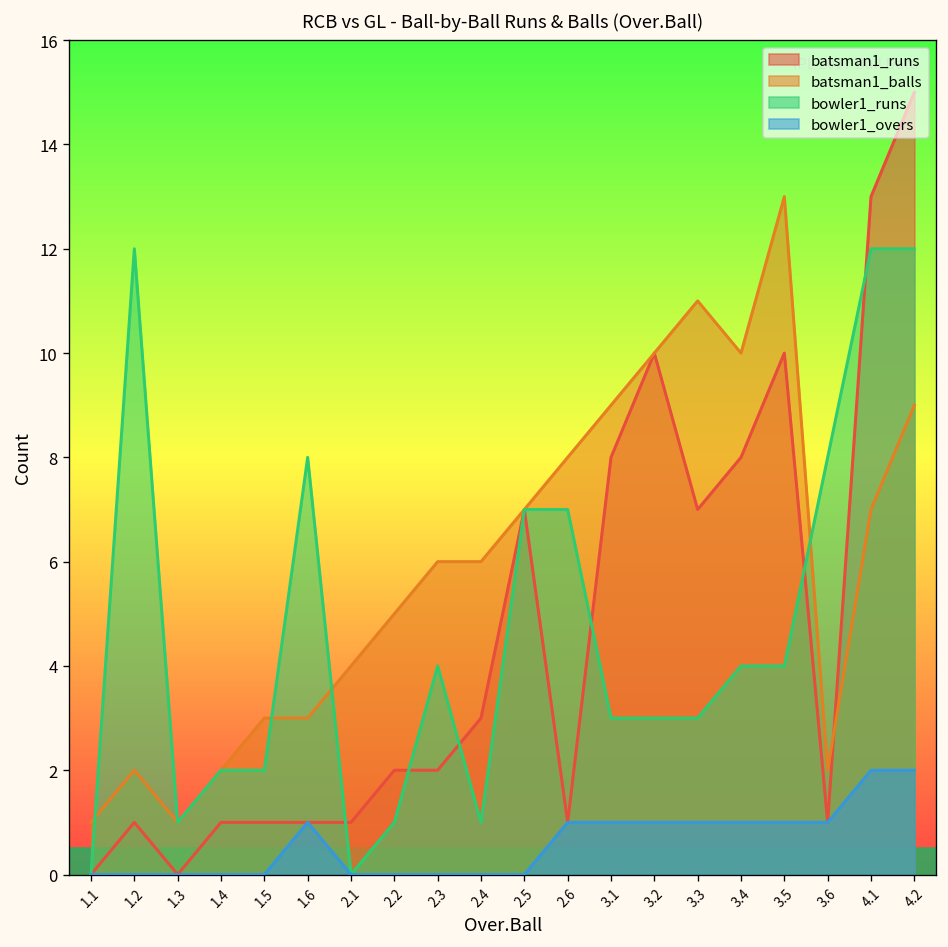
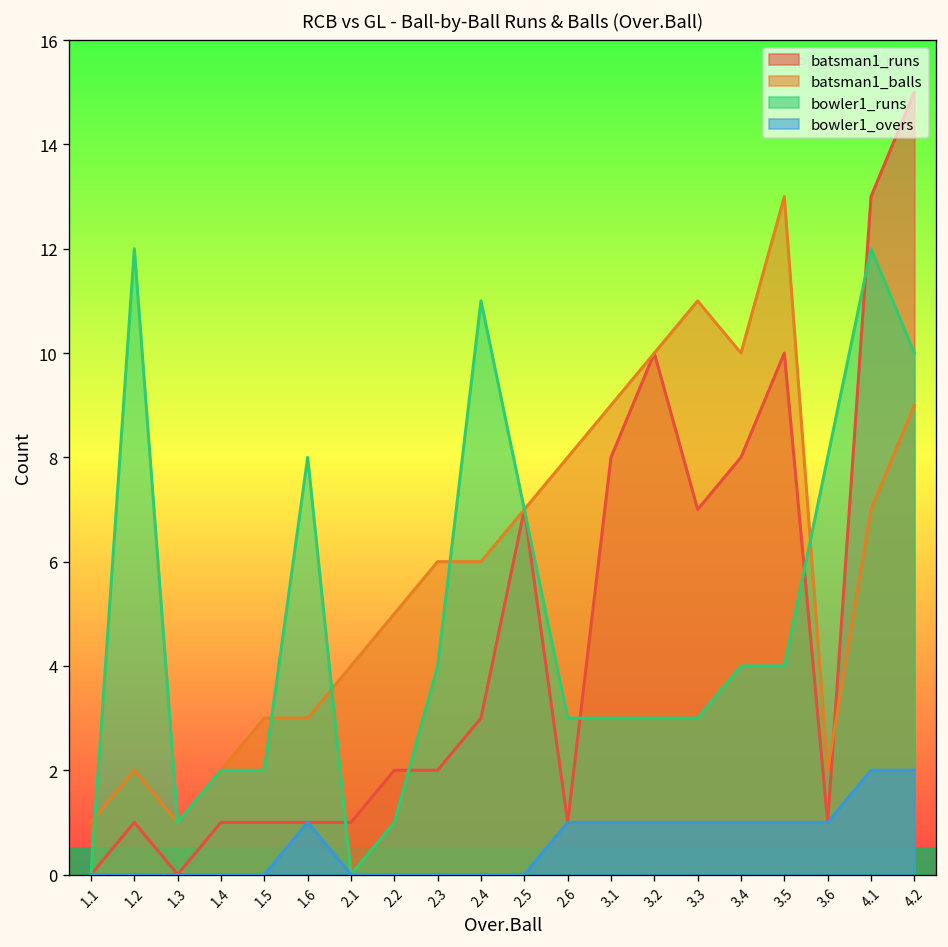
  {
    "bowler1_runs": {
      "1.2": 12,
      "1.5": 2,
      "1.6": 8,
      "2.2": 1,
      "2.3": 4,
-     "2.4": 1,
-     "2.6": 7,
+     "2.4": 11,
+     "2.6": 3,
      "3.1": 3,
      "3.2": 3,
      "3.3": 3,
      "3.4": 4,
      "3.5": 4,
      "3.6": 8,
      "4.1": 12,
-     "4.2": 12
+     "4.2": 10
    },
    "bowler1_overs": {
      "3.1": 1,
      "3.2": 1,
      "3.3": 1,
      "3.4": 1,
      "3.5": 1,
      "4.1": 2,
      "4.2": 2
    }
  }
